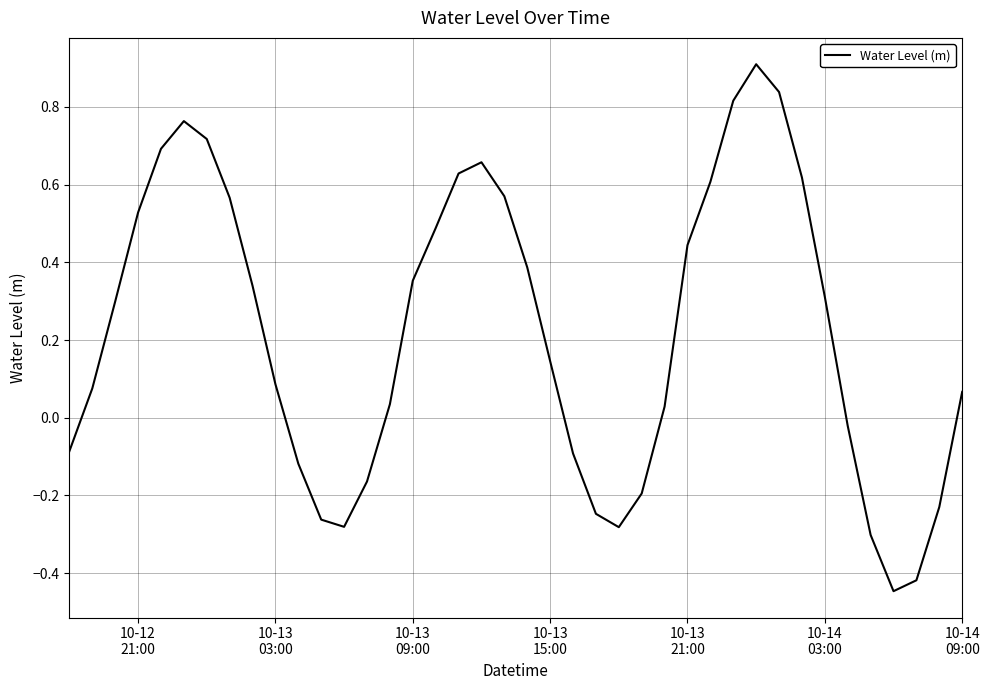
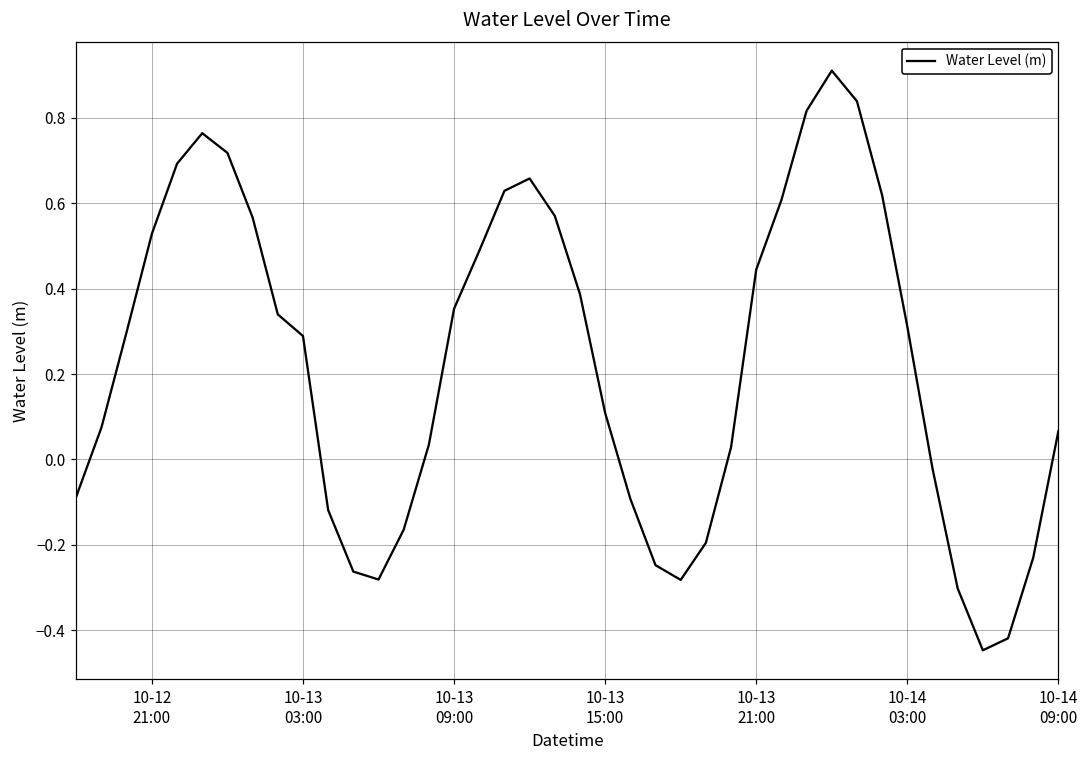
  {
    "10-12 21:00": 0.53,
-   "10-13 03:00": 0.09,
+   "10-13 03:00": 0.29,
    "10-13 09:00": 0.35,
-   "10-13 15:00": 0.15,
+   "10-13 15:00": 0.11,
    "10-13 21:00": 0.44,
    "10-14 03:00": 0.31,
    "10-14 09:00": 0.07
  }
